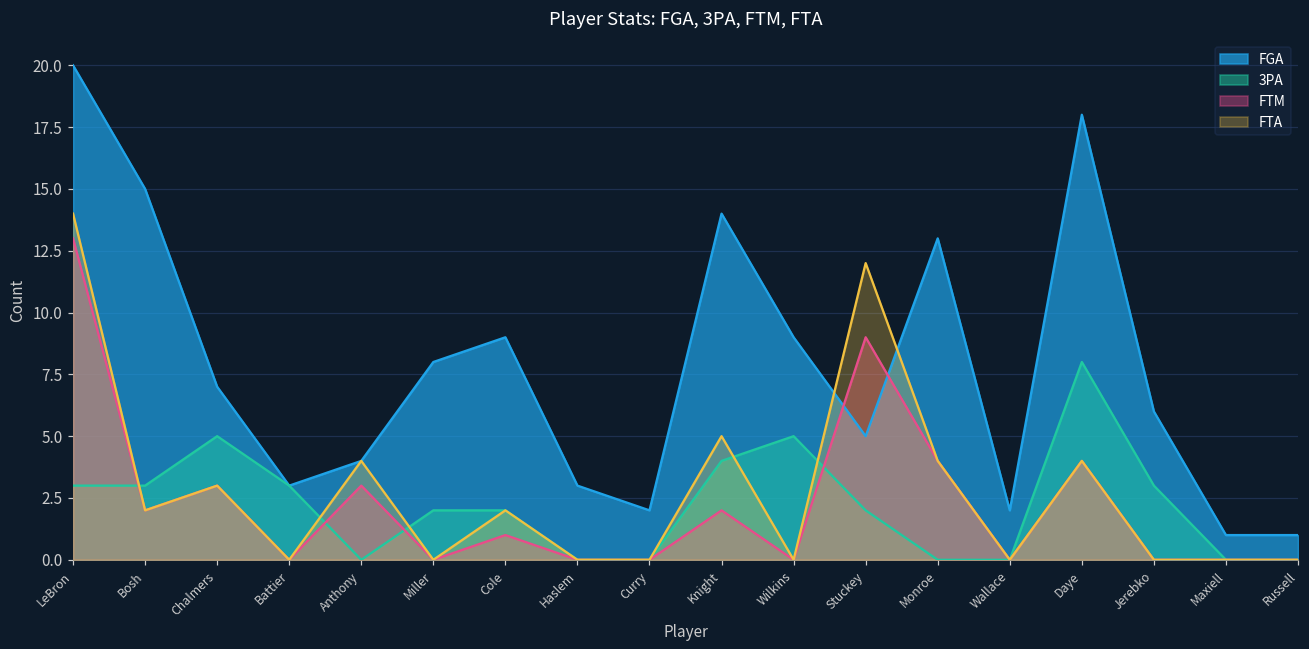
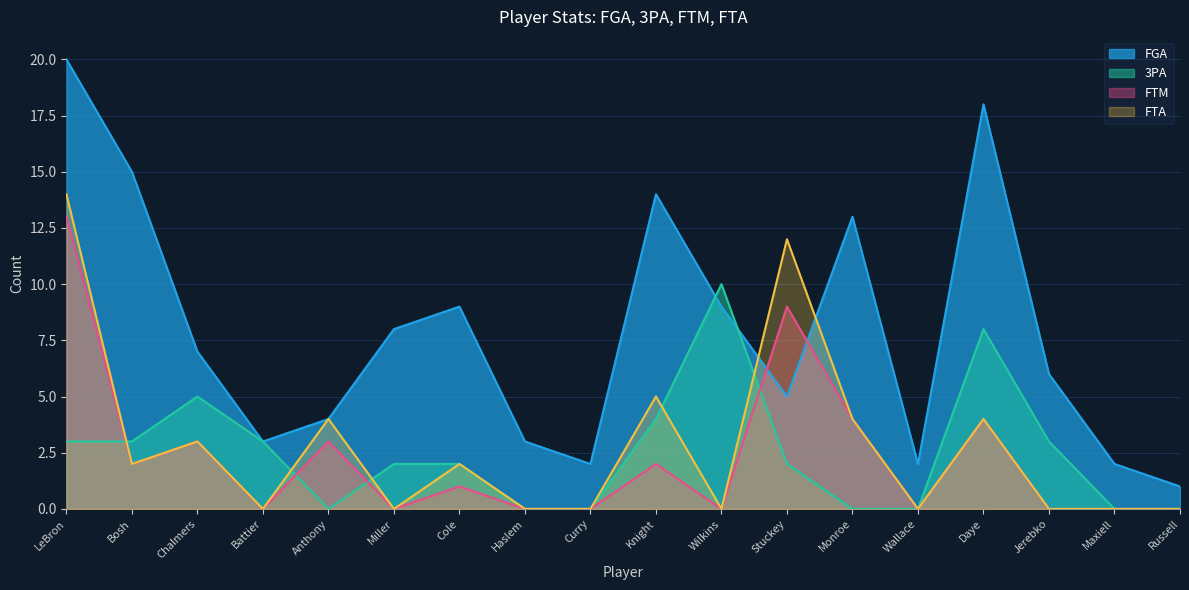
  {
    "FGA": {
      "LeBron": 20,
      "Bosh": 15,
      "Chalmers": 7,
      "Miller": 8,
      "Cole": 9,
      "Haslem": 3,
      "Curry": 2,
      "Knight": 14,
      "Wilkins": 9,
      "Stuckey": 5,
      "Monroe": 13,
      "Wallace": 2,
      "Daye": 18,
      "Jerebko": 6,
-     "Maxiell": 1,
+     "Maxiell": 2,
      "Russell": 1
    },
    "3PA": {
      "LeBron": 3,
      "Bosh": 3,
      "Chalmers": 5,
      "Anthony": 0,
      "Miller": 2,
      "Knight": 4,
-     "Wilkins": 5,
+     "Wilkins": 10,
      "Stuckey": 2,
      "Monroe": 0,
      "Daye": 8,
      "Jerebko": 3
    },
    "FTM": {
      "LeBron": 13,
      "Anthony": 3,
      "Cole": 1,
      "Knight": 2,
      "Stuckey": 9
    },
    "FTA": {
      "LeBron": 14,
      "Knight": 5,
      "Stuckey": 12
    }
  }
